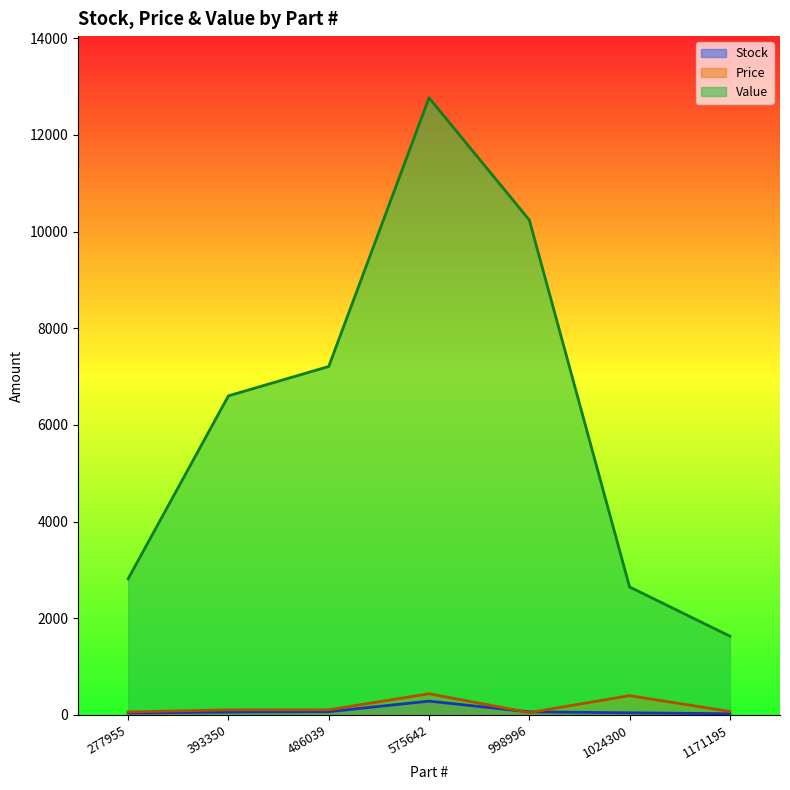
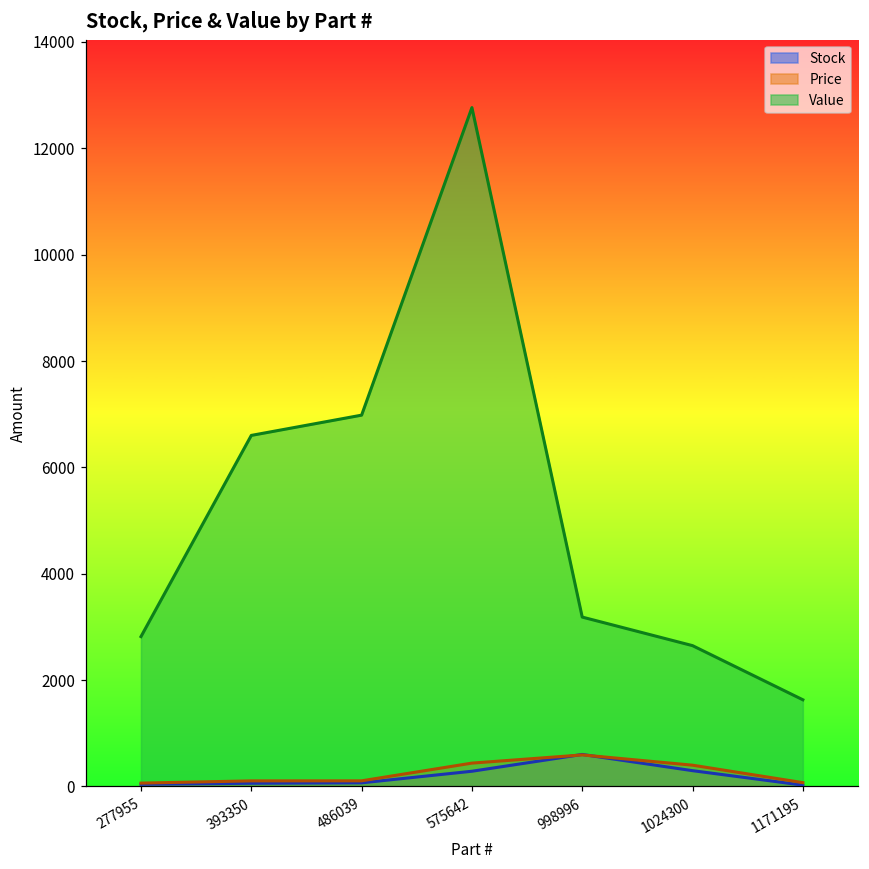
  {
    "Stock": {
      "575642": 300,
-     "998996": 100,
-     "1024300": 0
+     "998996": 600,
+     "1024300": 300
    },
    "Price": {
      "575642": 400,
-     "998996": 0,
+     "998996": 600,
      "1024300": 400
    },
    "Value": {
      "277955": 2800,
      "393350": 6600,
-     "486039": 7200,
+     "486039": 7000,
      "575642": 12800,
-     "998996": 10200,
+     "998996": 3200,
      "1024300": 2600,
      "1171195": 1600
    }
  }
